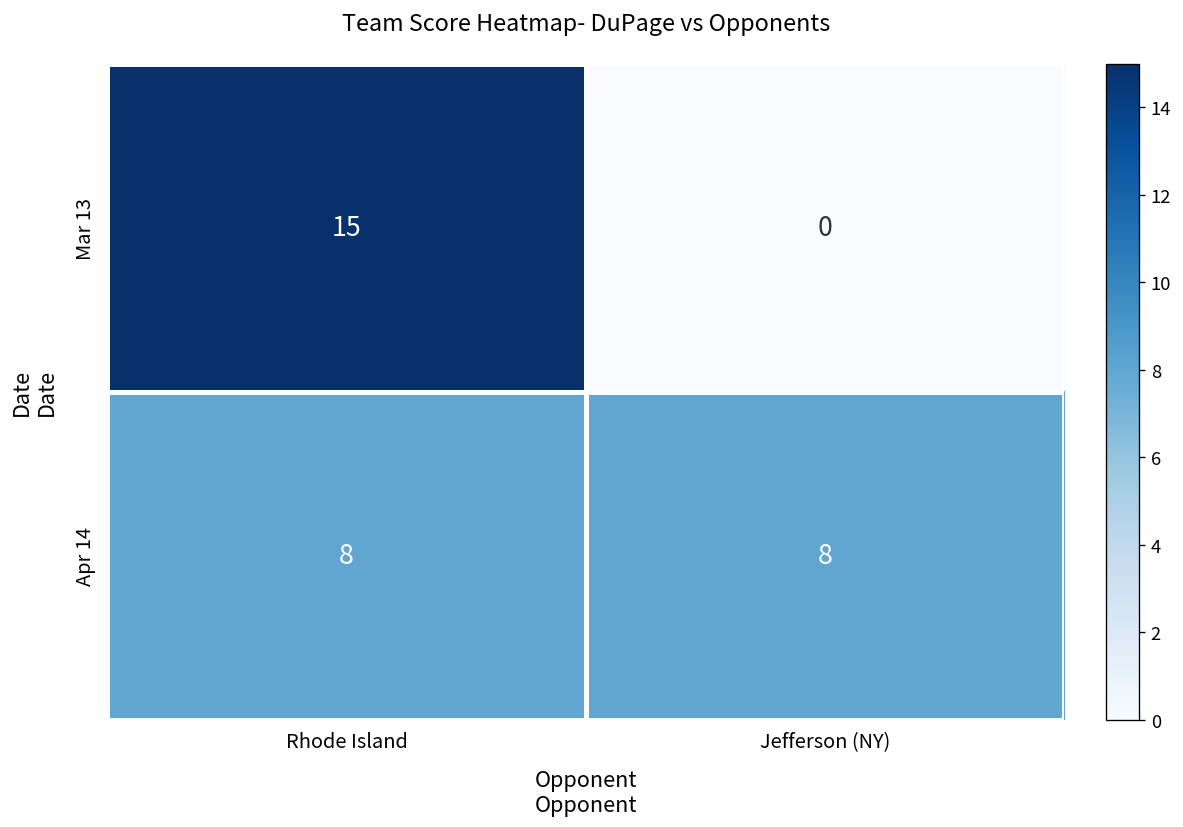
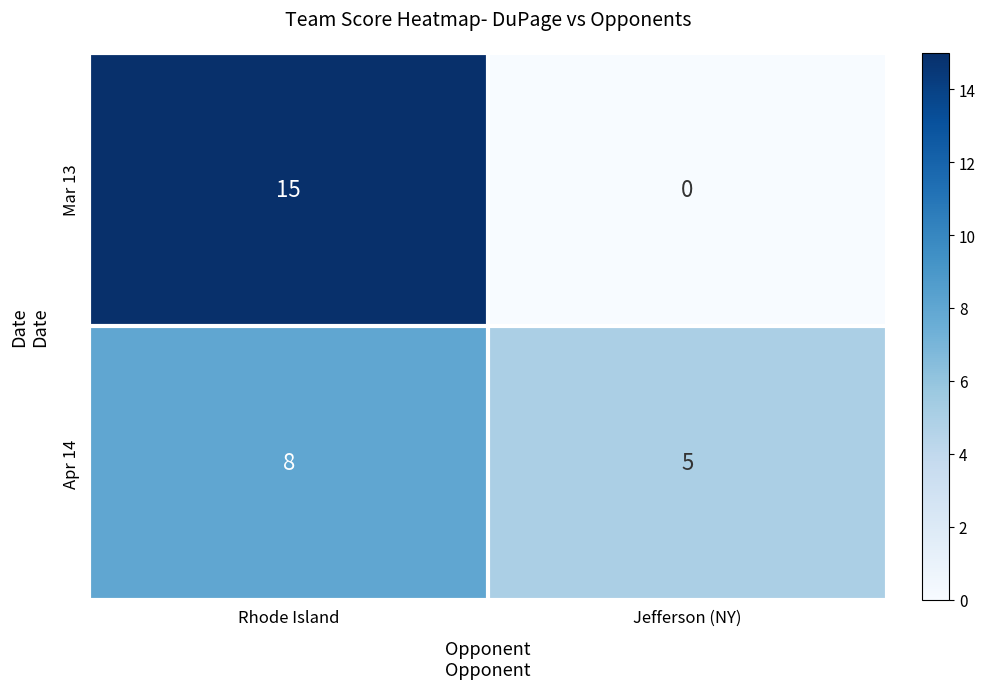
  {
    "Mar 13": {
      "Rhode Island": 15,
      "Jefferson (NY)": 0
    },
    "Apr 14": {
      "Rhode Island": 8,
-     "Jefferson (NY)": 8
+     "Jefferson (NY)": 5
    }
  }
